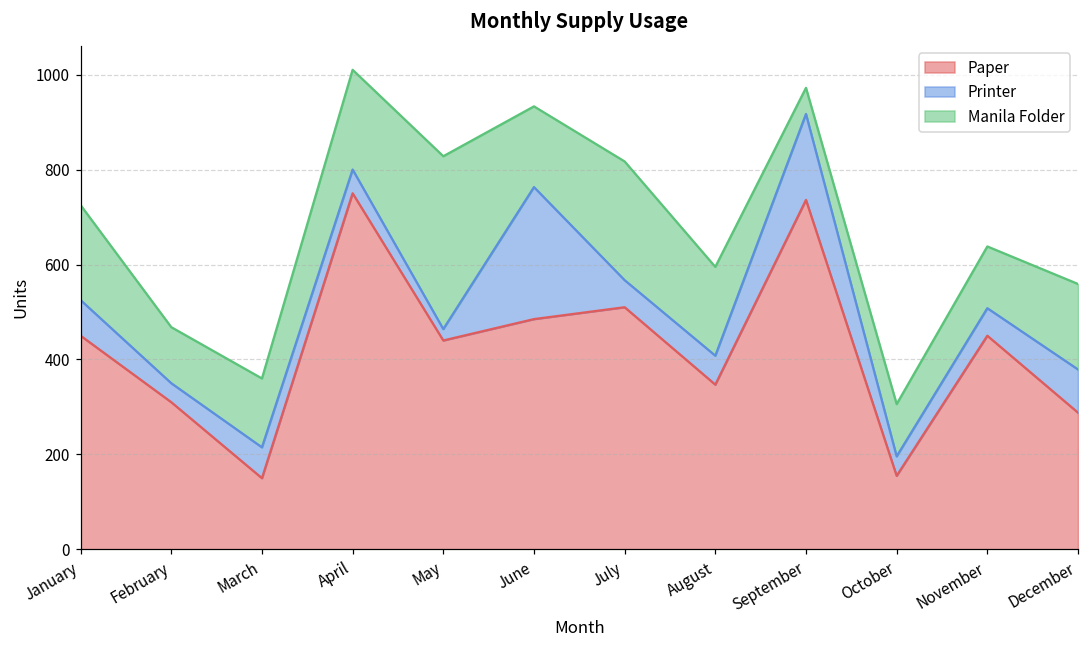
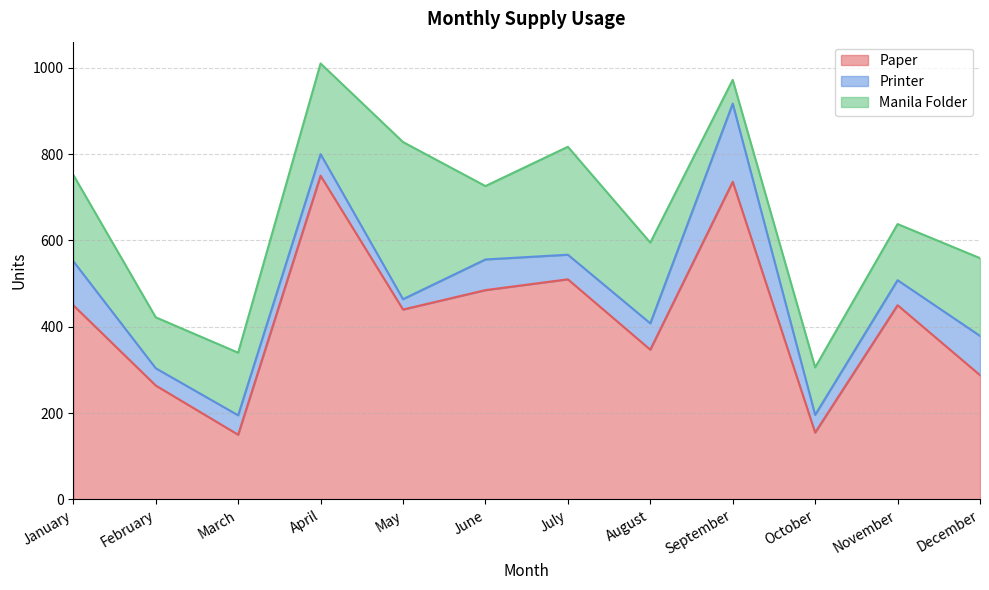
  {
    "Paper": {
      "January": 450,
-     "February": 310,
+     "February": 260,
      "March": 150,
      "April": 750,
      "May": 440,
      "June": 490,
      "July": 510,
      "August": 350,
      "September": 740,
      "October": 160,
      "November": 450,
      "December": 290
    },
    "Printer": {
-     "January": 80,
+     "January": 100,
      "February": 40,
-     "March": 70,
+     "March": 50,
      "April": 50,
      "May": 20,
-     "June": 280,
+     "June": 70,
      "July": 60,
      "August": 60,
      "September": 180,
      "October": 40,
      "November": 60,
      "December": 90
    },
    "Manila Folder": {
      "January": 200,
      "February": 120,
      "March": 150,
      "April": 210,
      "May": 360,
      "June": 170,
      "July": 250,
      "August": 190,
      "September": 60,
      "October": 110,
      "November": 130,
      "December": 180
    }
  }
